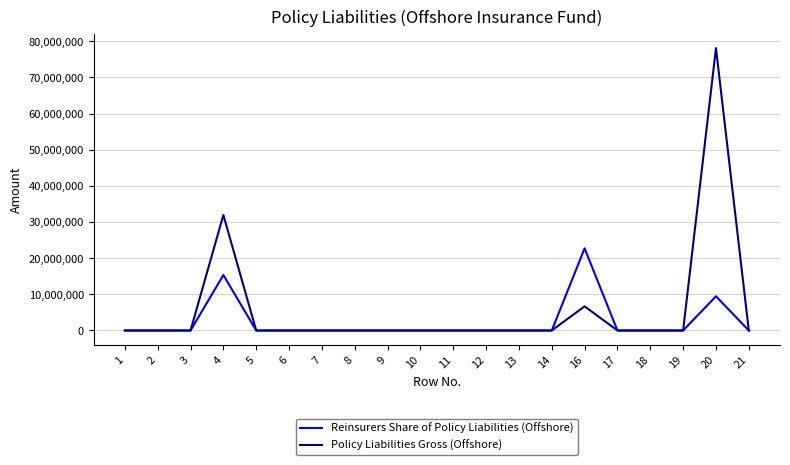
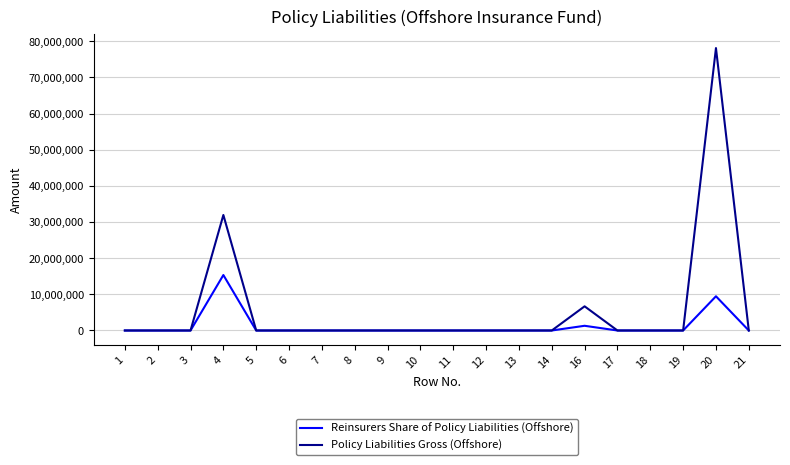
  {
    "Reinsurers Share of Policy Liabilities (Offshore)": {
      "4": "15,000,000",
-     "16": "23,000,000",
+     "16": "1,000,000",
      "20": "9,000,000"
    },
    "Policy Liabilities Gross (Offshore)": {
      "4": "32,000,000",
      "16": "7,000,000",
      "20": "78,000,000"
    }
  }
